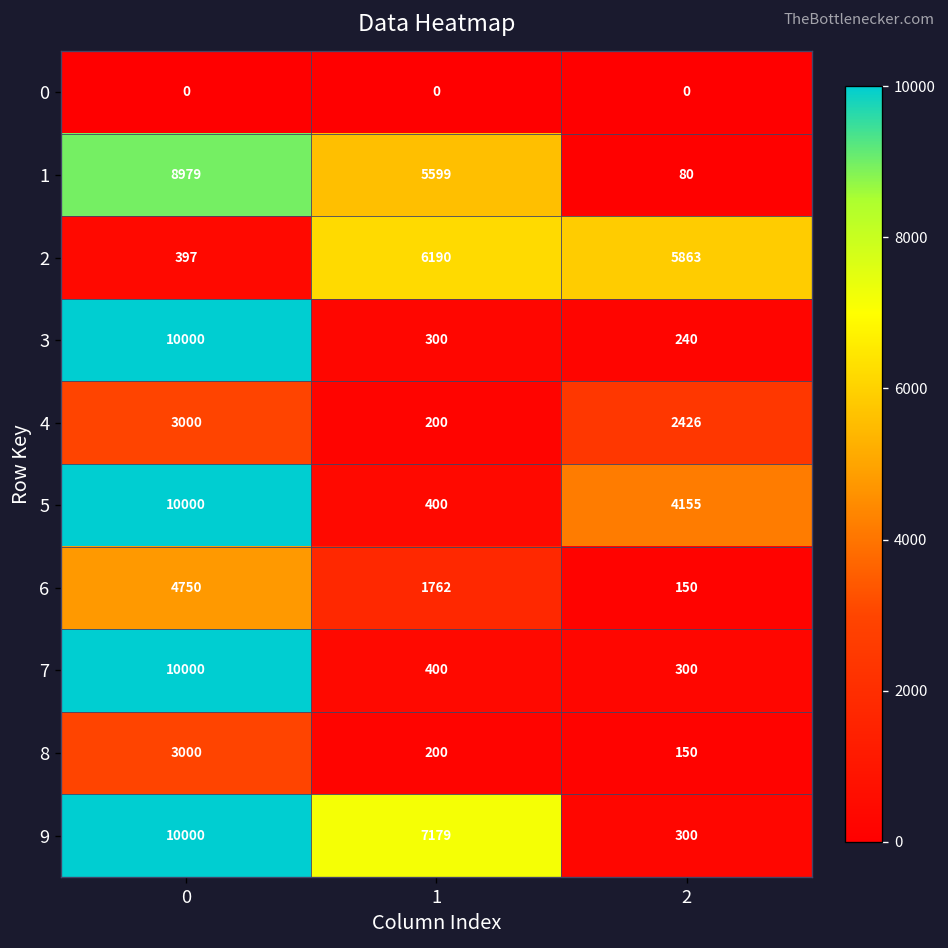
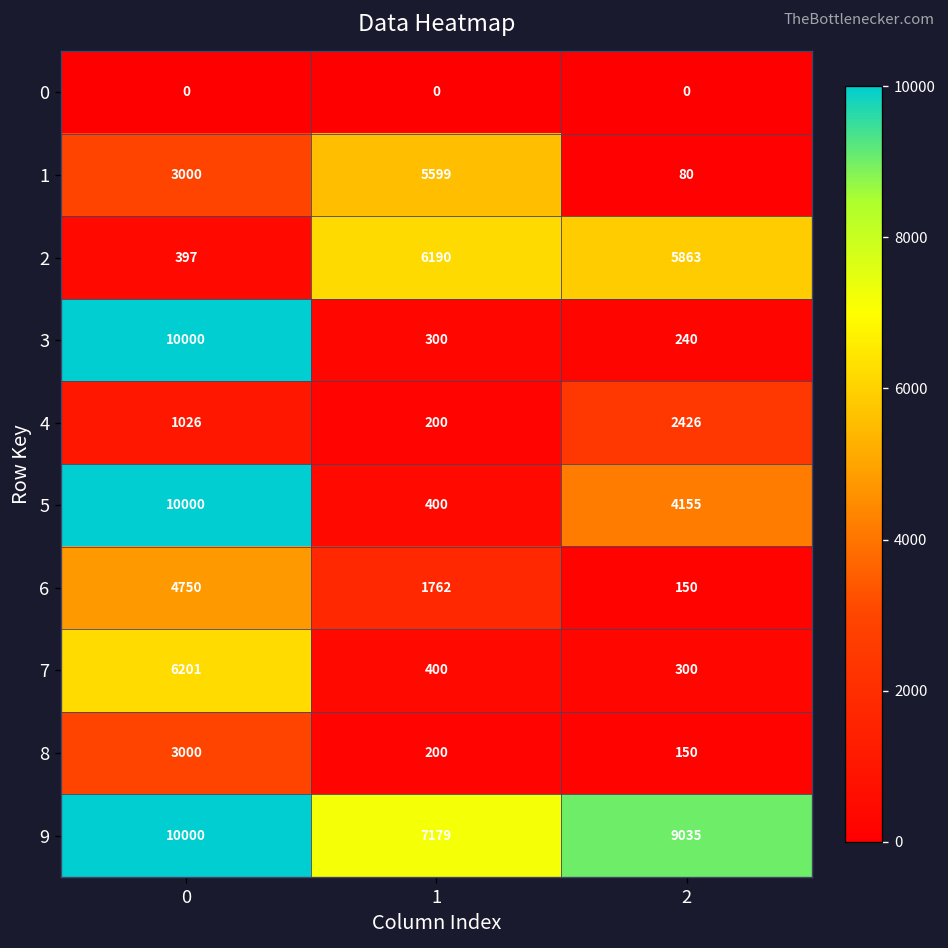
  {
    "0": {
      "0": 0,
      "1": 0,
      "2": 0
    },
    "1": {
-     "0": 8979,
+     "0": 3000,
      "1": 5599,
      "2": 80
    },
    "2": {
      "0": 397,
      "1": 6190,
      "2": 5863
    },
    "3": {
      "0": 10000,
      "1": 300,
      "2": 240
    },
    "4": {
-     "0": 3000,
+     "0": 1026,
      "1": 200,
      "2": 2426
    },
    "5": {
      "0": 10000,
      "1": 400,
      "2": 4155
    },
    "6": {
      "0": 4750,
      "1": 1762,
      "2": 150
    },
    "7": {
-     "0": 10000,
+     "0": 6201,
      "1": 400,
      "2": 300
    },
    "8": {
      "0": 3000,
      "1": 200,
      "2": 150
    },
    "9": {
      "0": 10000,
      "1": 7179,
-     "2": 300
+     "2": 9035
    }
  }
